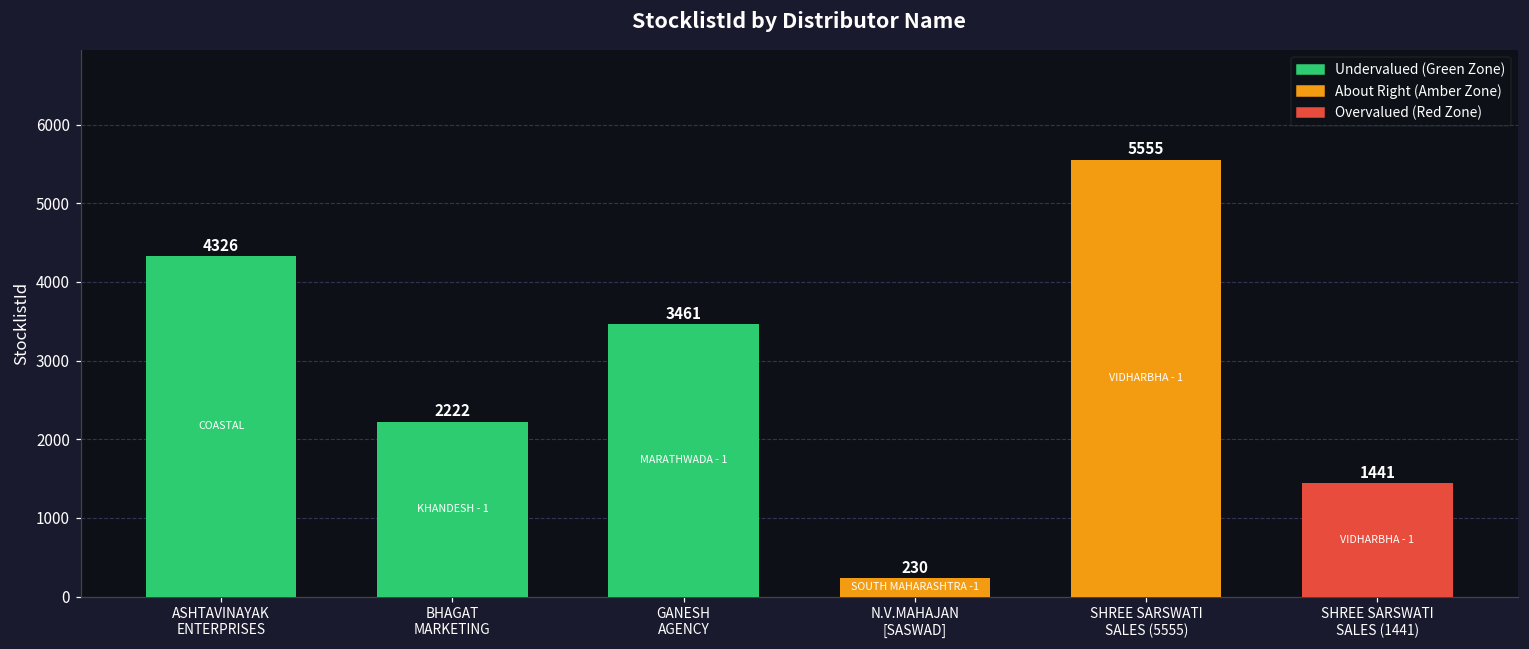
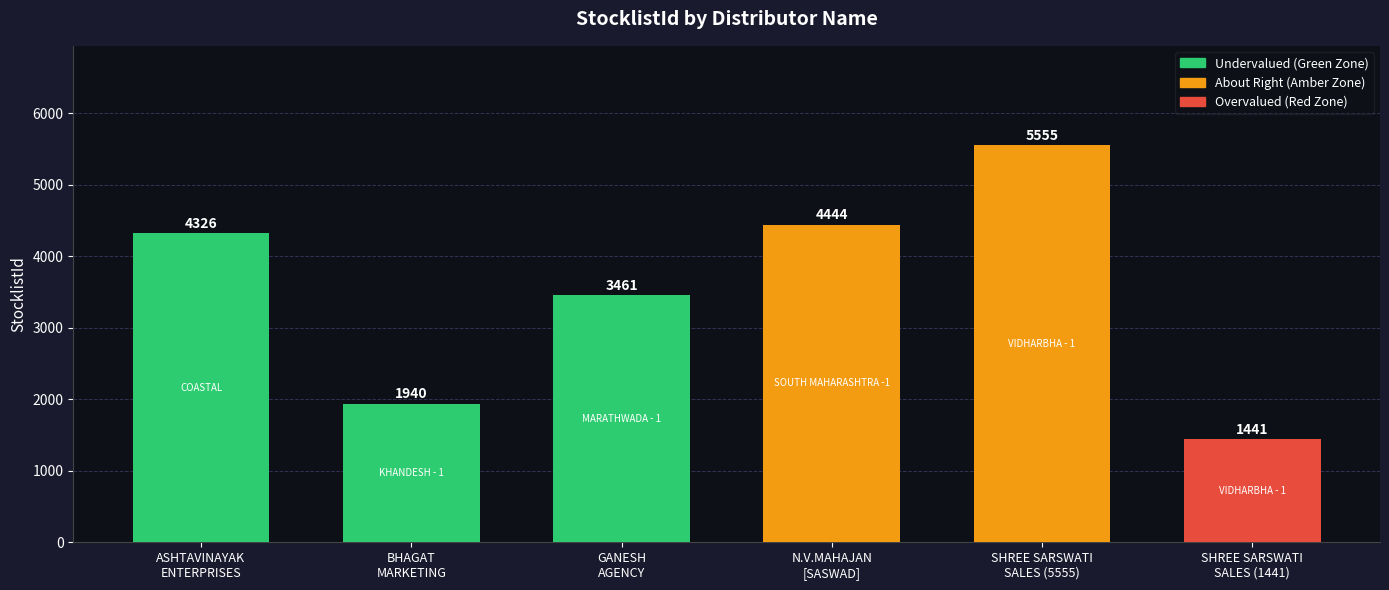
  {
    "ASHTAVINAYAK ENTERPRISES": 4326,
-   "BHAGAT MARKETING": 2222,
+   "BHAGAT MARKETING": 1940,
    "GANESH AGENCY": 3461,
-   "N.V.MAHAJAN [SASWAD]": 230,
+   "N.V.MAHAJAN [SASWAD]": 4444,
    "SHREE SARSWATI SALES (5555)": 5555,
    "SHREE SARSWATI SALES (1441)": 1441
  }
